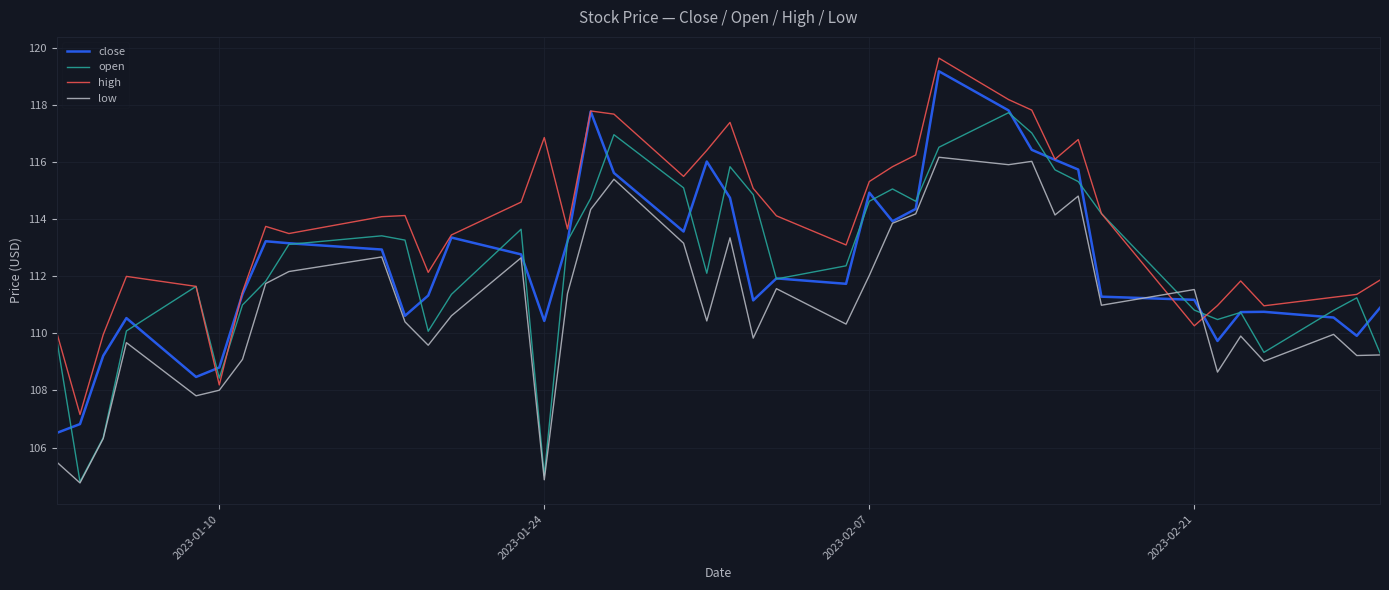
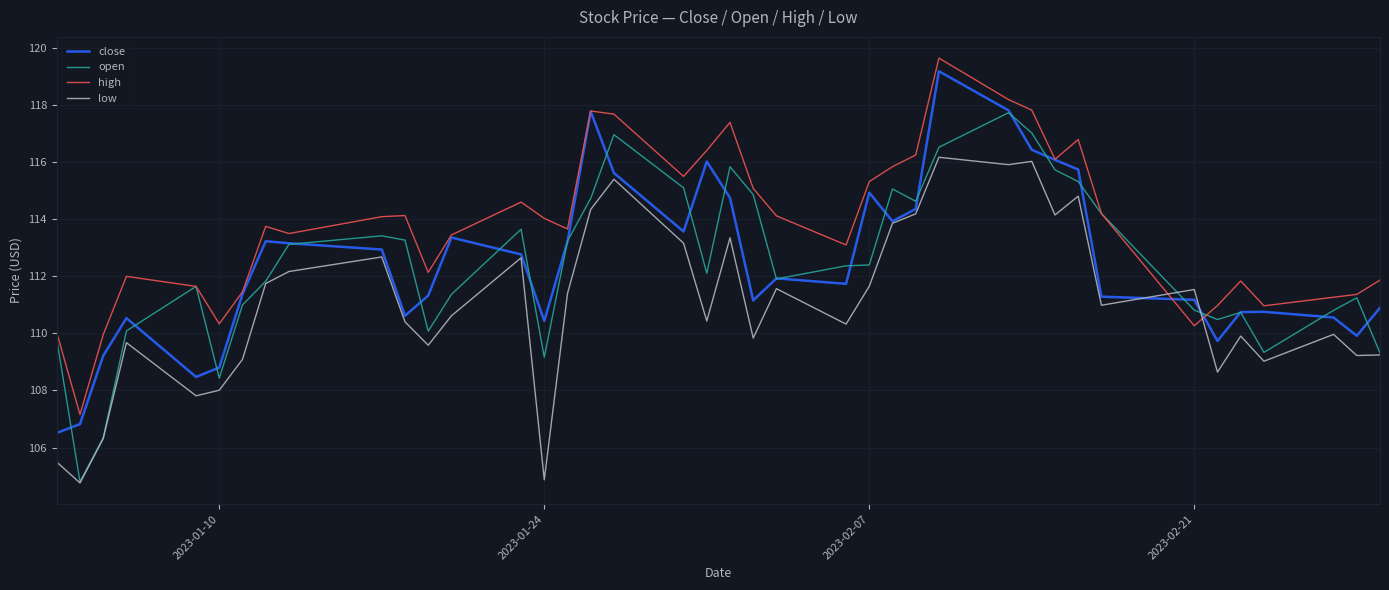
  {
    "close": {
      "2023-01-10": 108.8,
      "2023-01-24": 110.4,
      "2023-02-07": 114.9,
      "2023-02-21": 111.2
    },
    "open": {
      "2023-01-10": 108.4,
-     "2023-01-24": 105.0,
-     "2023-02-07": 114.6,
+     "2023-01-24": 109.2,
+     "2023-02-07": 112.4,
      "2023-02-21": 110.8
    },
    "high": {
-     "2023-01-10": 108.2,
-     "2023-01-24": 116.9,
+     "2023-01-10": 110.3,
+     "2023-01-24": 114.0,
      "2023-02-07": 115.3,
      "2023-02-21": 110.3
    },
    "low": {
      "2023-01-10": 108.0,
      "2023-01-24": 104.9,
-     "2023-02-07": 112.0,
+     "2023-02-07": 111.6,
      "2023-02-21": 111.5
    }
  }
